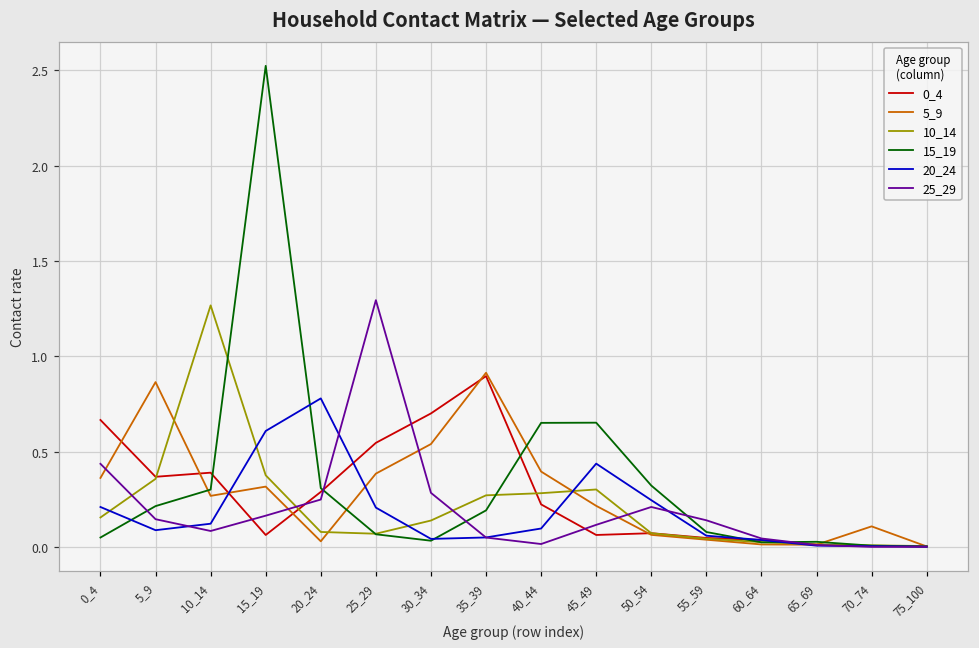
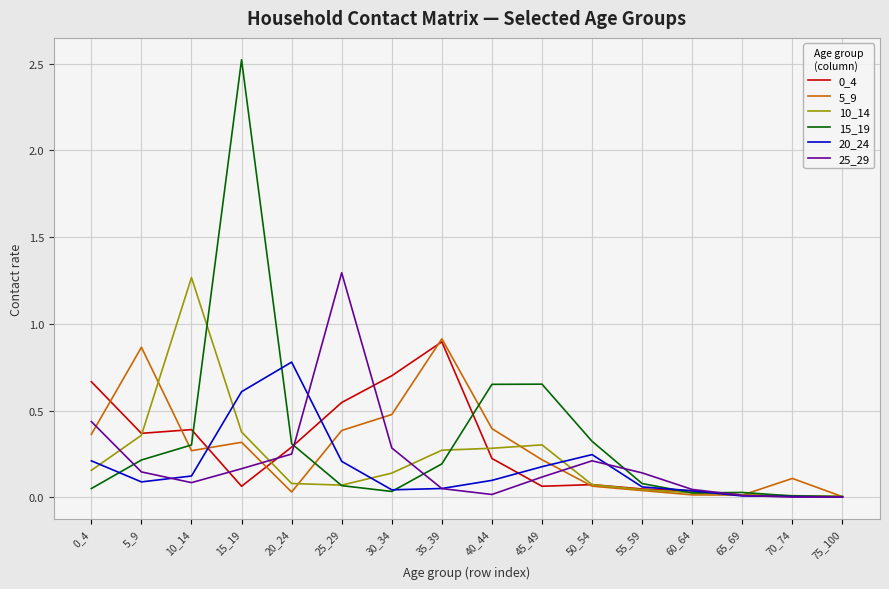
  {
    "0_4": {
      "0_4": 0.67,
      "10_14": 0.39,
      "15_19": 0.06,
      "20_24": 0.29,
      "25_29": 0.55,
      "30_34": 0.70,
      "35_39": 0.90,
      "40_44": 0.22,
      "45_49": 0.06
    },
    "5_9": {
      "0_4": 0.36,
      "5_9": 0.87,
      "10_14": 0.27,
      "15_19": 0.32,
      "20_24": 0.03,
      "25_29": 0.39,
-     "30_34": 0.54,
+     "30_34": 0.48,
      "35_39": 0.91,
      "40_44": 0.40,
      "45_49": 0.22,
      "70_74": 0.11
    },
    "10_14": {
      "0_4": 0.16,
      "10_14": 1.27,
      "15_19": 0.38,
      "20_24": 0.08,
      "30_34": 0.14,
      "35_39": 0.27,
      "40_44": 0.28,
      "45_49": 0.30
    },
    "15_19": {
      "0_4": 0.05,
      "5_9": 0.21,
      "10_14": 0.30,
      "15_19": 2.52,
      "20_24": 0.31,
      "35_39": 0.19,
      "40_44": 0.65,
      "45_49": 0.65,
      "50_54": 0.32,
      "55_59": 0.08
    },
    "20_24": {
      "0_4": 0.21,
      "5_9": 0.09,
      "10_14": 0.12,
      "15_19": 0.61,
      "20_24": 0.78,
      "25_29": 0.21,
      "40_44": 0.10,
-     "45_49": 0.44,
+     "45_49": 0.18,
      "50_54": 0.25
    },
    "25_29": {
      "0_4": 0.44,
      "5_9": 0.15,
      "10_14": 0.08,
      "15_19": 0.16,
      "20_24": 0.25,
      "25_29": 1.29,
      "30_34": 0.28,
      "40_44": 0.02,
      "45_49": 0.12,
      "50_54": 0.21,
      "55_59": 0.14
    }
  }
